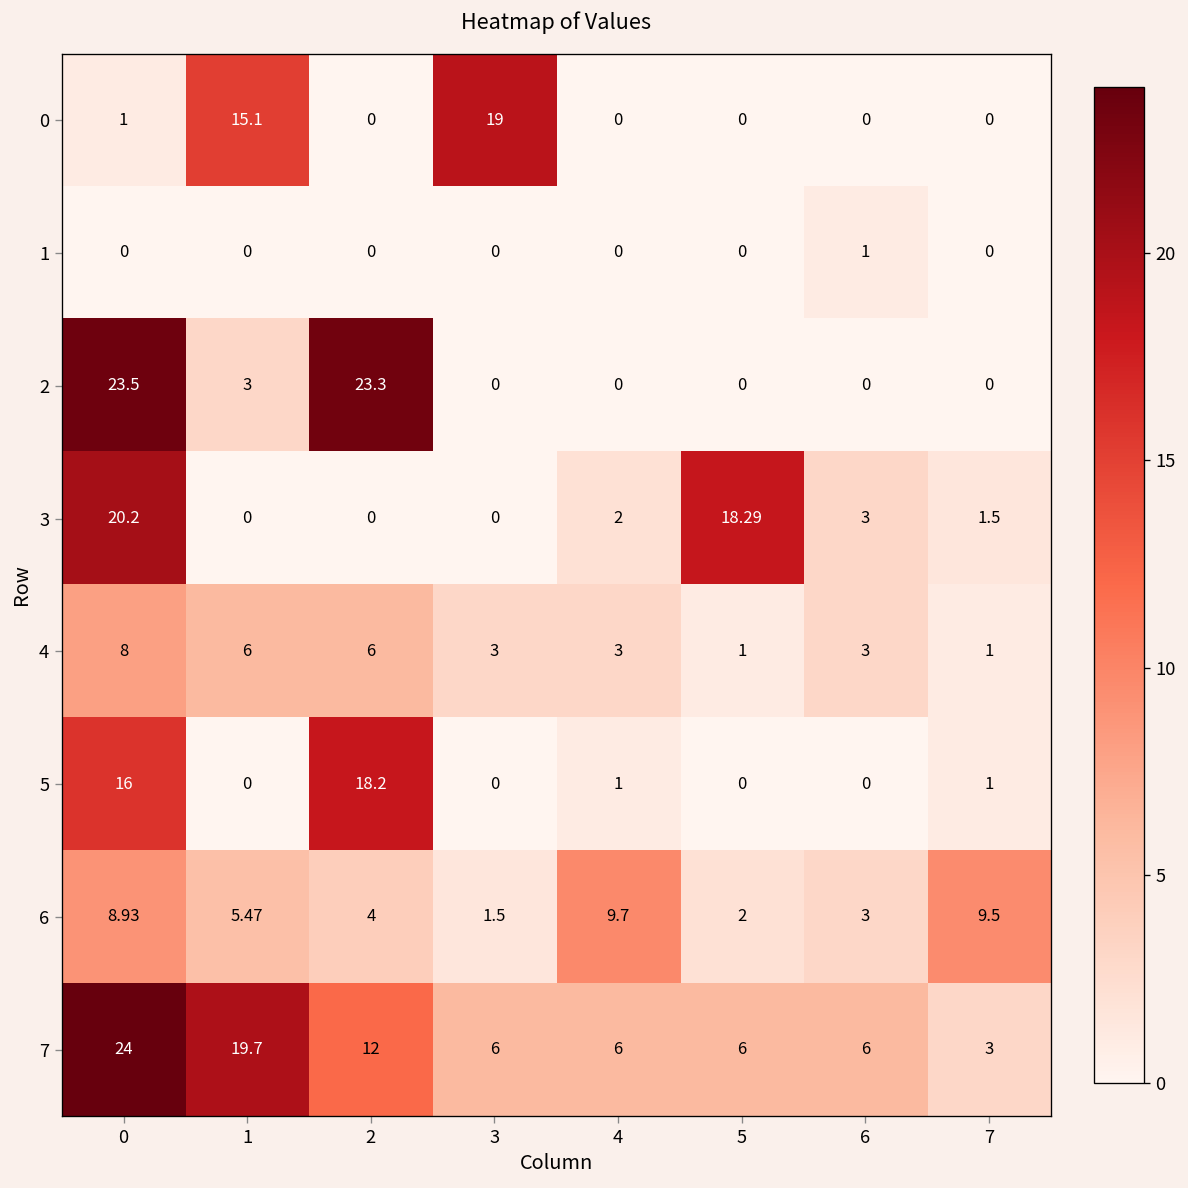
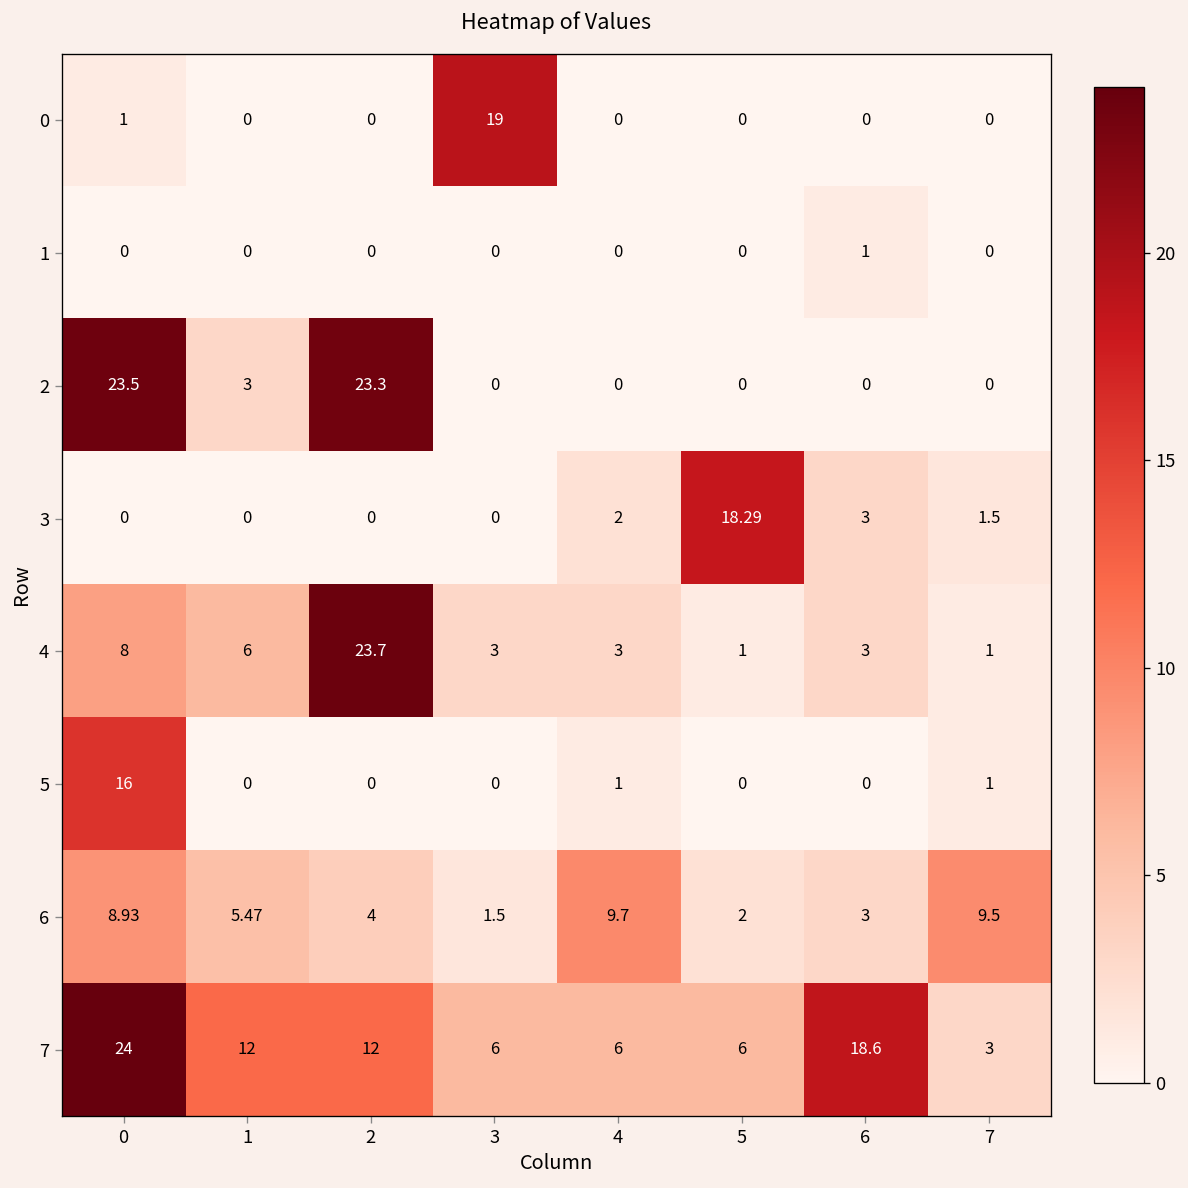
  {
    "0": {
      "0": 1,
-     "1": 15.1,
+     "1": 0,
      "2": 0,
      "3": 19,
      "4": 0,
      "5": 0,
      "6": 0,
      "7": 0
    },
    "1": {
      "0": 0,
      "1": 0,
      "2": 0,
      "3": 0,
      "4": 0,
      "5": 0,
      "6": 1,
      "7": 0
    },
    "2": {
      "0": 23.5,
      "1": 3,
      "2": 23.3,
      "3": 0,
      "4": 0,
      "5": 0,
      "6": 0,
      "7": 0
    },
    "3": {
-     "0": 20.2,
+     "0": 0,
      "1": 0,
      "2": 0,
      "3": 0,
      "4": 2,
      "5": 18.29,
      "6": 3,
      "7": 1.5
    },
    "4": {
      "0": 8,
      "1": 6,
-     "2": 6,
+     "2": 23.7,
      "3": 3,
      "4": 3,
      "5": 1,
      "6": 3,
      "7": 1
    },
    "5": {
      "0": 16,
      "1": 0,
-     "2": 18.2,
+     "2": 0,
      "3": 0,
      "4": 1,
      "5": 0,
      "6": 0,
      "7": 1
    },
    "6": {
      "0": 8.93,
      "1": 5.47,
      "2": 4,
      "3": 1.5,
      "4": 9.7,
      "5": 2,
      "6": 3,
      "7": 9.5
    },
    "7": {
      "0": 24,
-     "1": 19.7,
+     "1": 12,
      "2": 12,
      "3": 6,
      "4": 6,
      "5": 6,
-     "6": 6,
+     "6": 18.6,
      "7": 3
    }
  }
